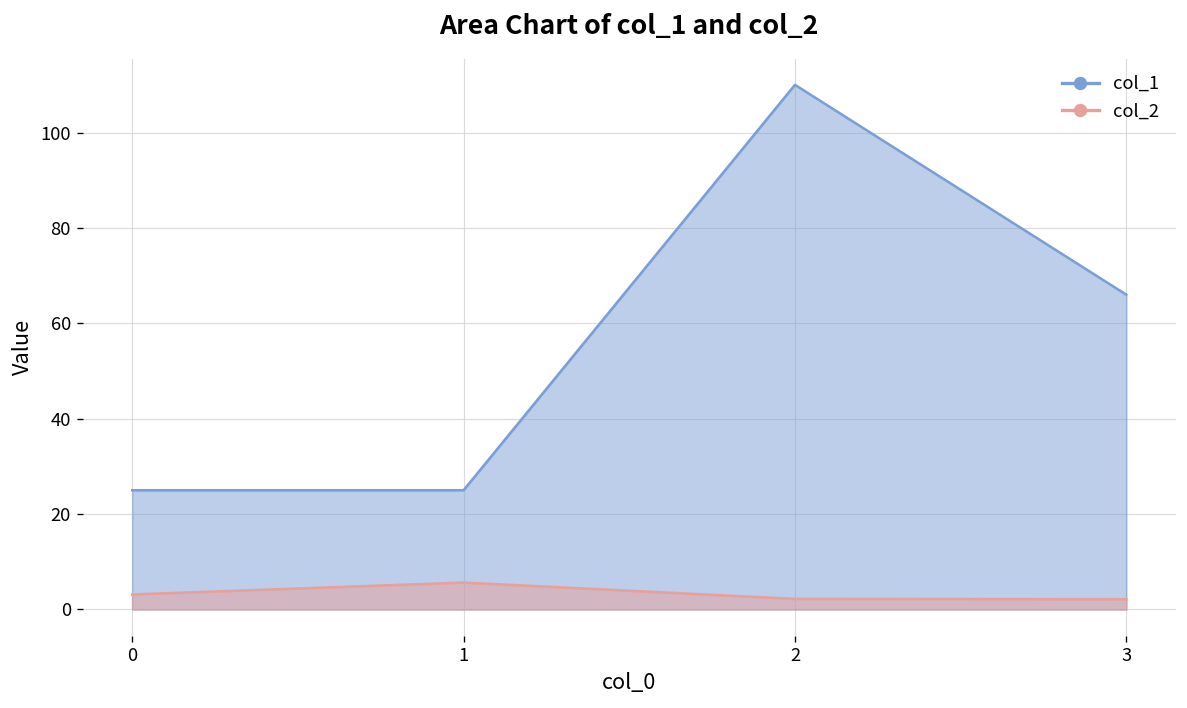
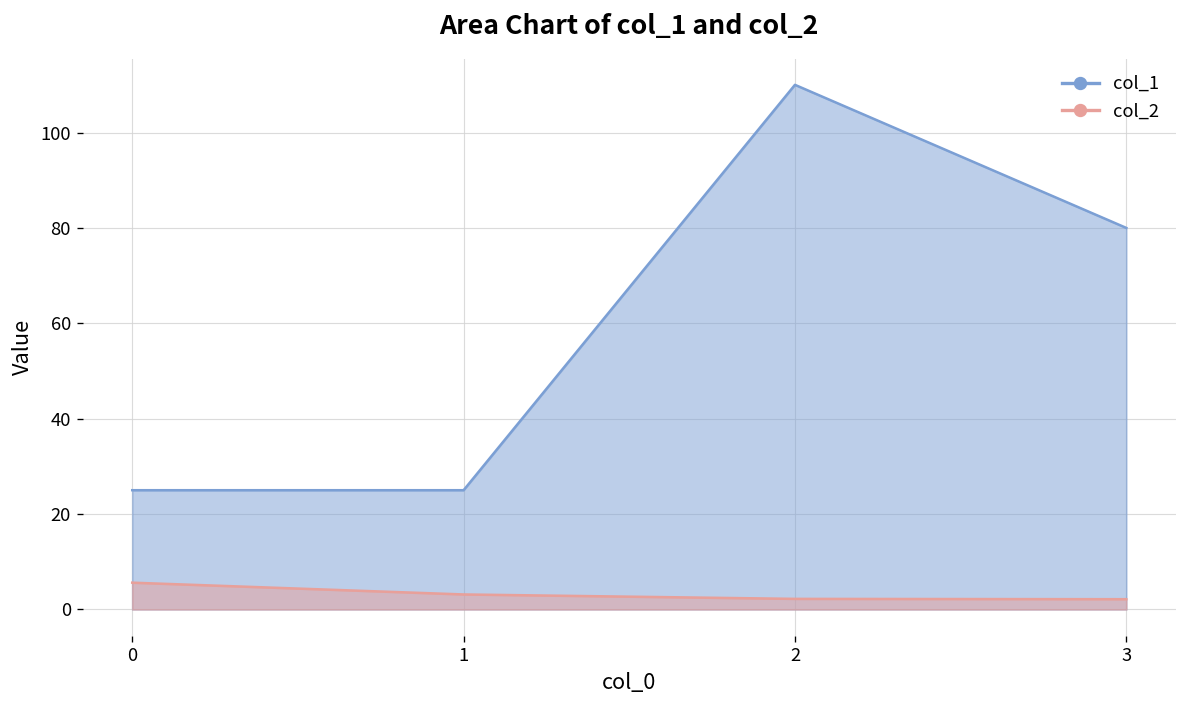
  {
    "col_1": {
      "0": 25,
      "1": 25,
      "2": 110,
-     "3": 66
+     "3": 80
    },
    "col_2": {
-     "0": 3,
-     "1": 6,
+     "0": 6,
+     "1": 3,
      "2": 2,
      "3": 2
    }
  }
